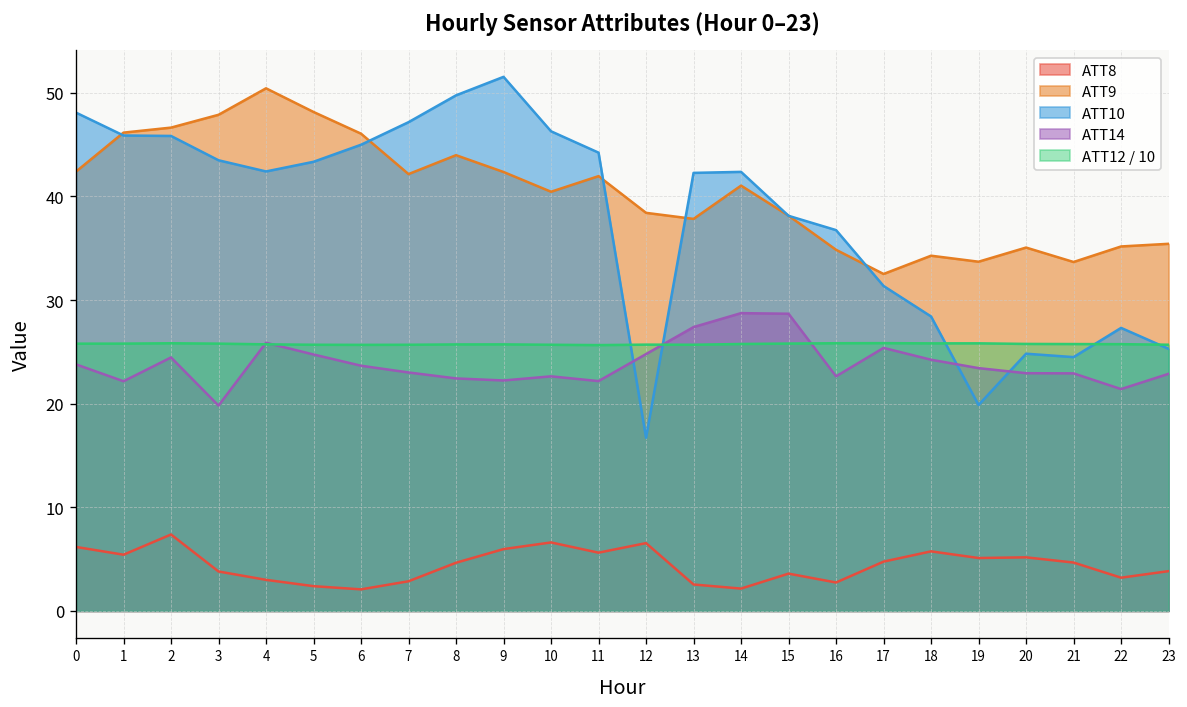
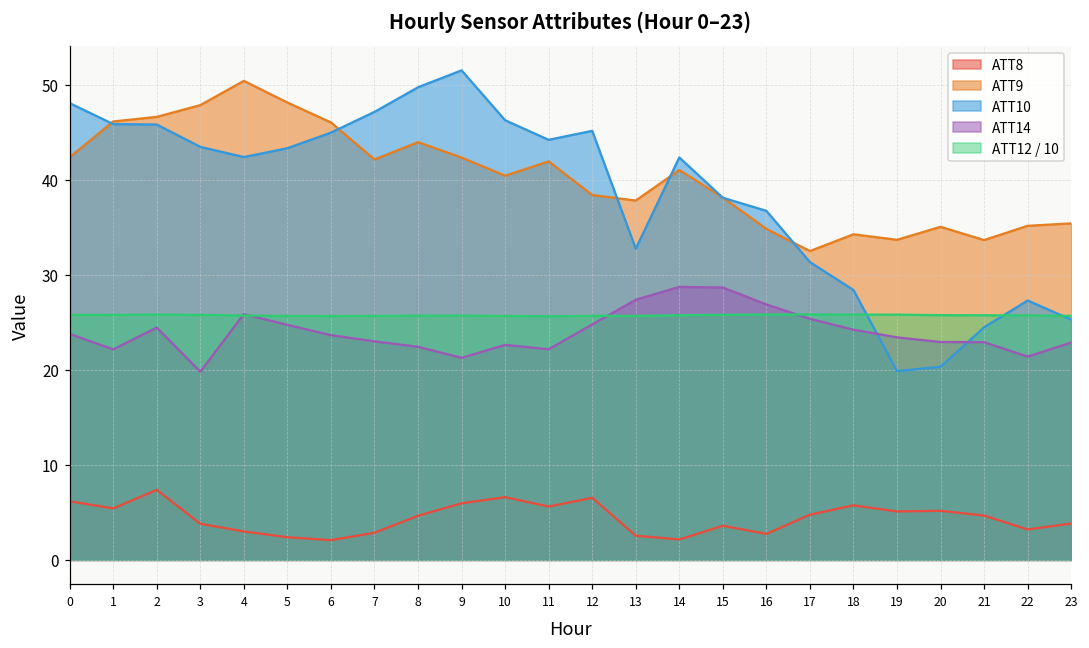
  {
    "ATT10": {
      "0": 48,
      "2": 46,
      "3": 43,
      "4": 42,
      "5": 43,
      "6": 45,
      "7": 47,
      "8": 50,
      "9": 52,
      "10": 46,
      "11": 44,
-     "12": 17,
-     "13": 42,
+     "12": 45,
+     "13": 33,
      "14": 42,
      "16": 37,
      "17": 31,
      "18": 28,
      "19": 20,
-     "20": 25,
+     "20": 20,
      "21": 24,
      "22": 27,
      "23": 25
    },
    "ATT14": {
      "0": 24,
      "1": 22,
      "2": 24,
      "3": 20,
      "5": 25,
      "6": 24,
      "7": 23,
      "8": 22,
-     "9": 22,
+     "9": 21,
      "10": 23,
      "11": 22,
      "12": 25,
      "13": 27,
      "14": 29,
      "15": 29,
-     "16": 23,
+     "16": 27,
      "17": 25,
      "18": 24,
      "19": 23,
      "20": 23,
      "21": 23,
      "22": 21,
      "23": 23
    },
    "ATT12 / 10": {
      "0": 26,
      "1": 26,
      "2": 26,
      "3": 26,
      "5": 26,
      "6": 26,
      "7": 26,
      "8": 26,
      "9": 26,
      "10": 26,
      "11": 26,
      "12": 26,
      "13": 26,
      "14": 26,
      "15": 26,
      "16": 26,
      "17": 26,
      "18": 26,
      "19": 26,
      "20": 26,
      "21": 26,
      "22": 26,
      "23": 26
    }
  }
